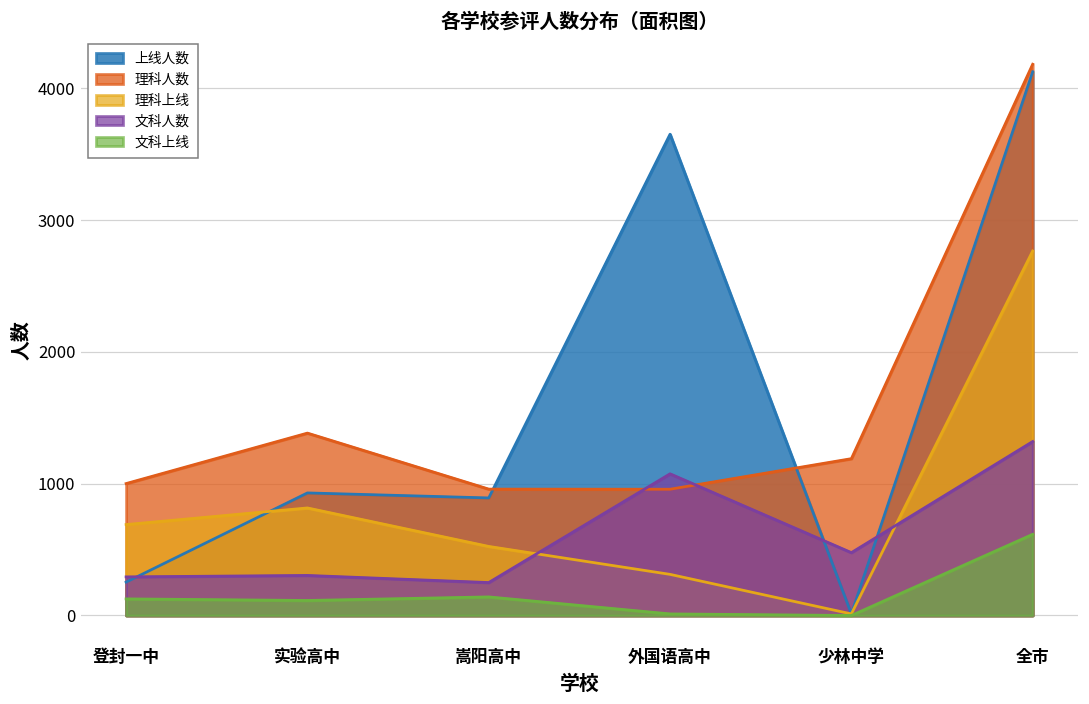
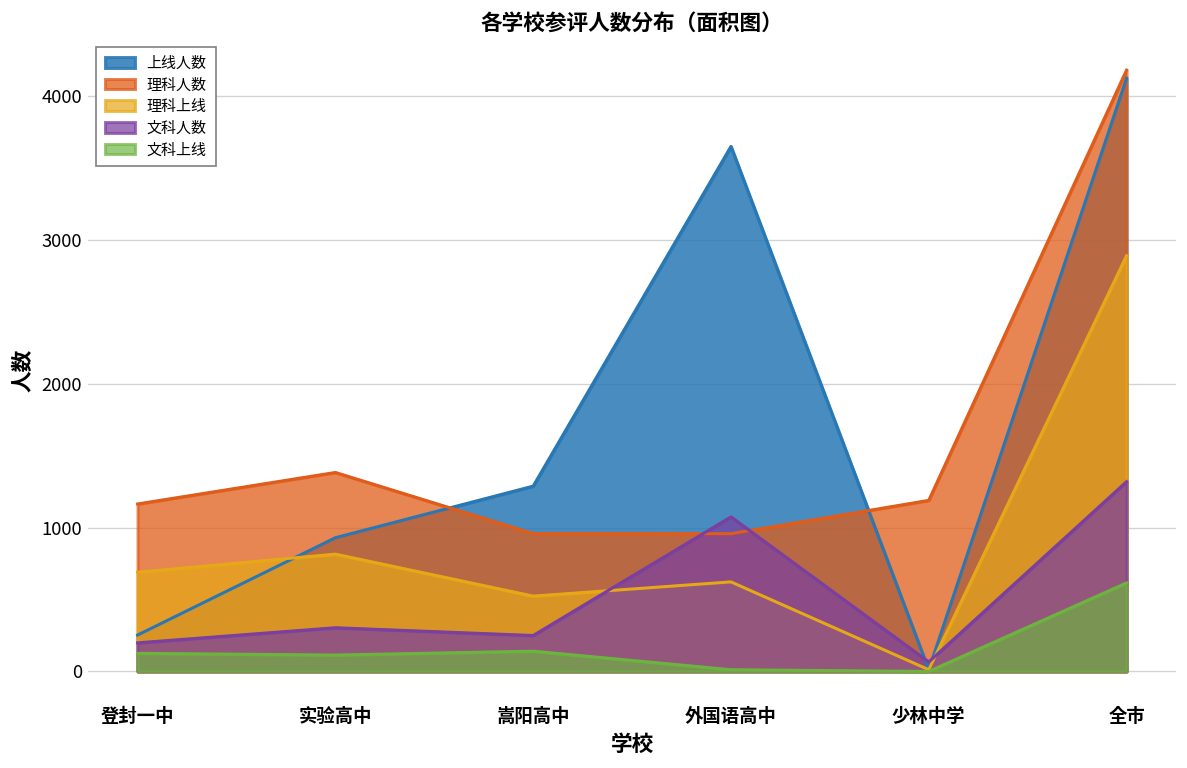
  {
    "上线人数": {
      "登封一中": 250,
      "实验高中": 930,
-     "嵩阳高中": 890,
+     "嵩阳高中": 1290,
      "外国语高中": 3650,
      "全市": 4130
    },
    "理科人数": {
-     "登封一中": 1000,
+     "登封一中": 1170,
      "实验高中": 1380,
      "嵩阳高中": 960,
      "外国语高中": 960,
      "少林中学": 1190,
      "全市": 4180
    },
    "理科上线": {
      "登封一中": 690,
      "实验高中": 820,
      "嵩阳高中": 520,
-     "外国语高中": 310,
-     "全市": 2770
+     "外国语高中": 620,
+     "全市": 2890
    },
    "文科人数": {
-     "登封一中": 290,
+     "登封一中": 200,
      "实验高中": 300,
      "嵩阳高中": 250,
      "外国语高中": 1080,
-     "少林中学": 480,
+     "少林中学": 70,
      "全市": 1320
    },
    "文科上线": {
      "登封一中": 130,
      "实验高中": 110,
      "嵩阳高中": 140,
      "外国语高中": 10,
      "全市": 620
    }
  }
